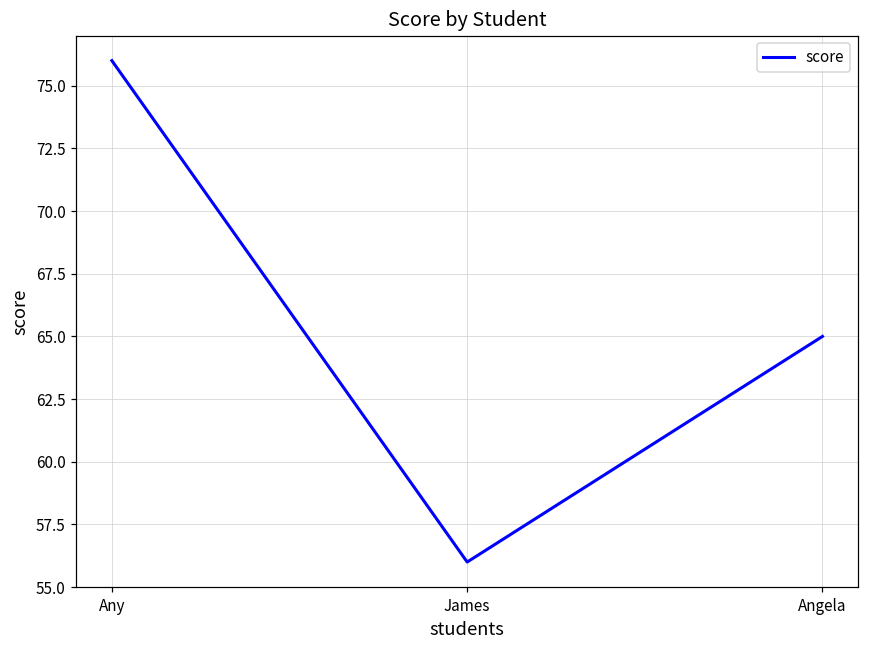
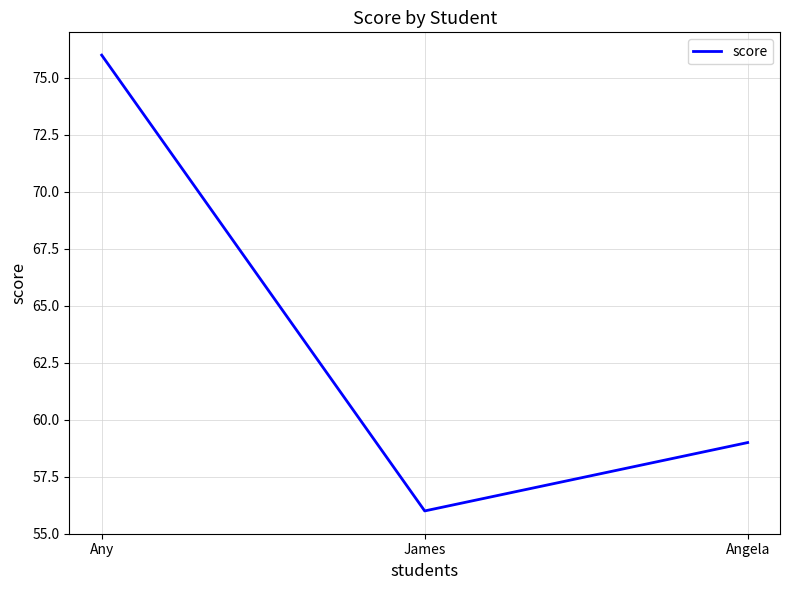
  {
    "Any": 76,
    "James": 56,
-   "Angela": 65
+   "Angela": 59
  }
